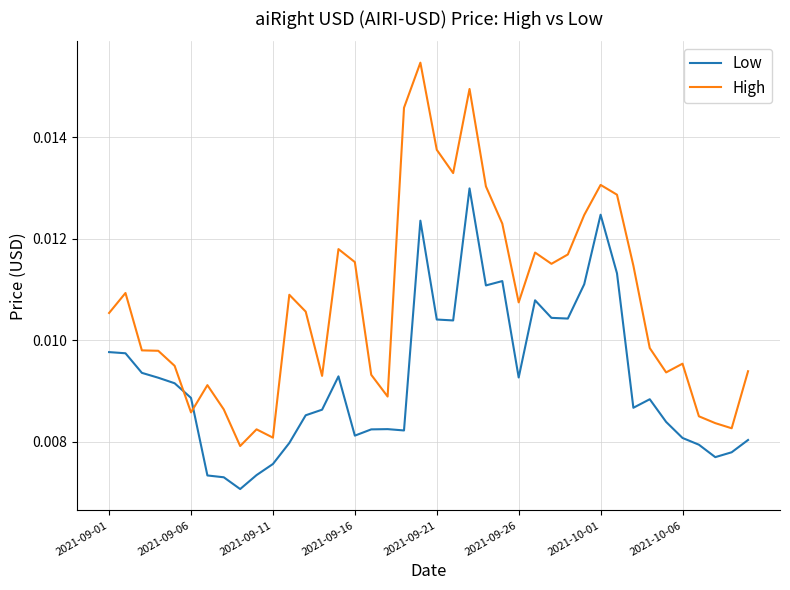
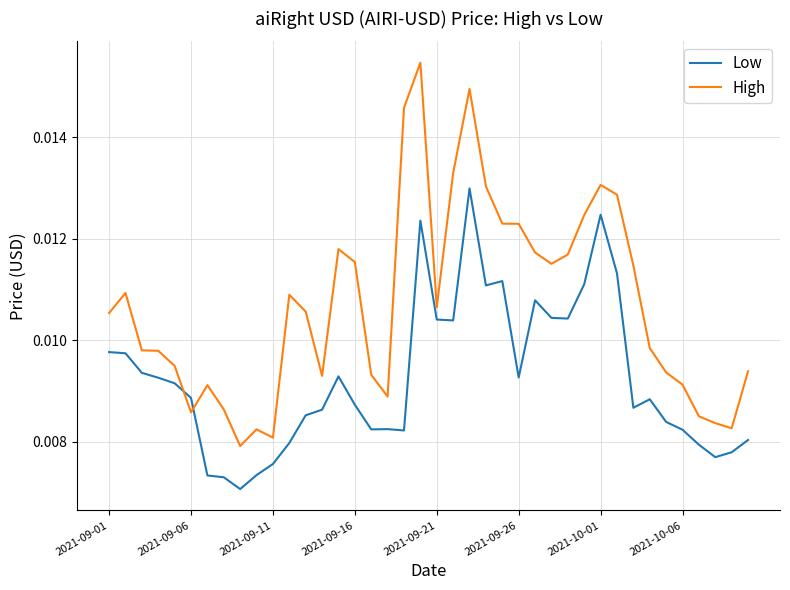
  {
    "Low": {
      "2021-09-01": 0.0098,
      "2021-09-06": 0.0089,
      "2021-09-11": 0.0076,
-     "2021-09-16": 0.0081,
+     "2021-09-16": 0.0087,
      "2021-09-21": 0.0104,
      "2021-09-26": 0.0093,
      "2021-10-01": 0.0125,
-     "2021-10-06": 0.0081
+     "2021-10-06": 0.0082
    },
    "High": {
      "2021-09-01": 0.0105,
      "2021-09-06": 0.0086,
      "2021-09-11": 0.0081,
      "2021-09-16": 0.0115,
-     "2021-09-21": 0.0137,
-     "2021-09-26": 0.0107,
+     "2021-09-21": 0.0106,
+     "2021-09-26": 0.0123,
      "2021-10-01": 0.0131,
-     "2021-10-06": 0.0095
+     "2021-10-06": 0.0091
    }
  }
